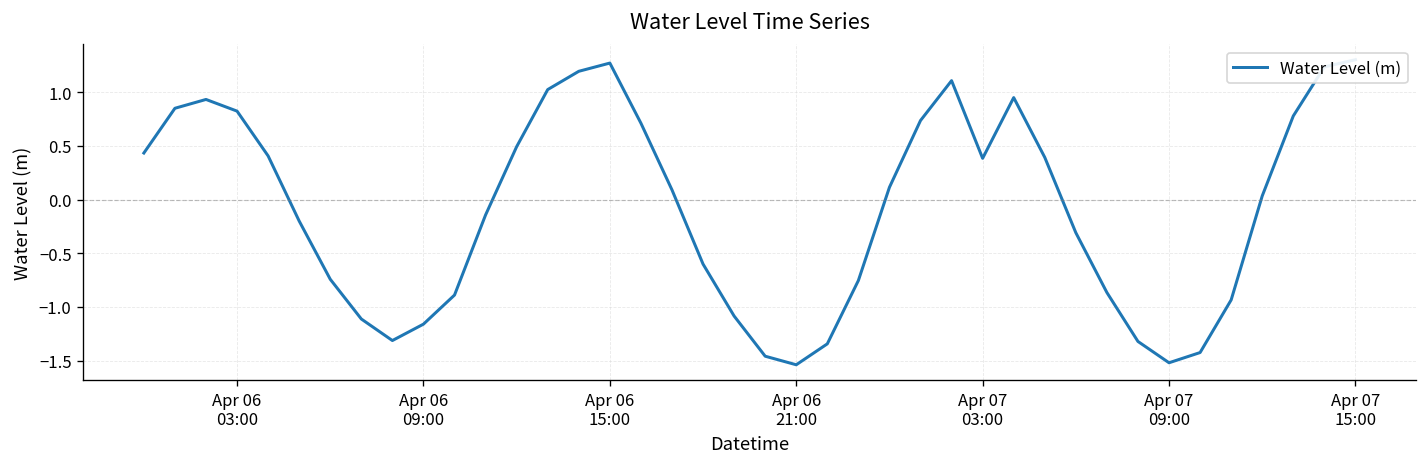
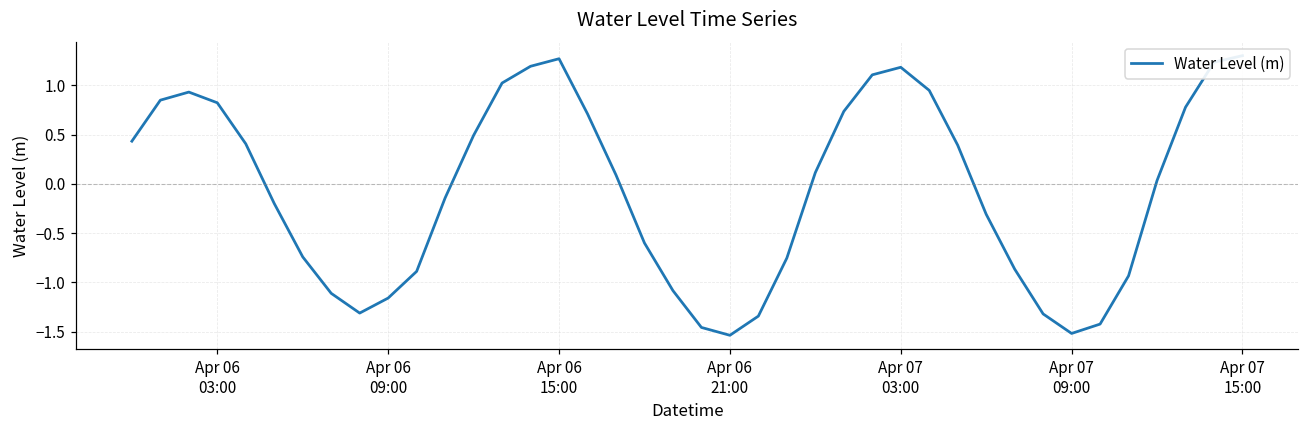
  {
    "Apr 06 03:00": 0.8,
    "Apr 06 09:00": -1.2,
    "Apr 06 15:00": 1.3,
    "Apr 06 21:00": -1.5,
-   "Apr 07 03:00": 0.4,
+   "Apr 07 03:00": 1.2,
    "Apr 07 09:00": -1.5
  }
